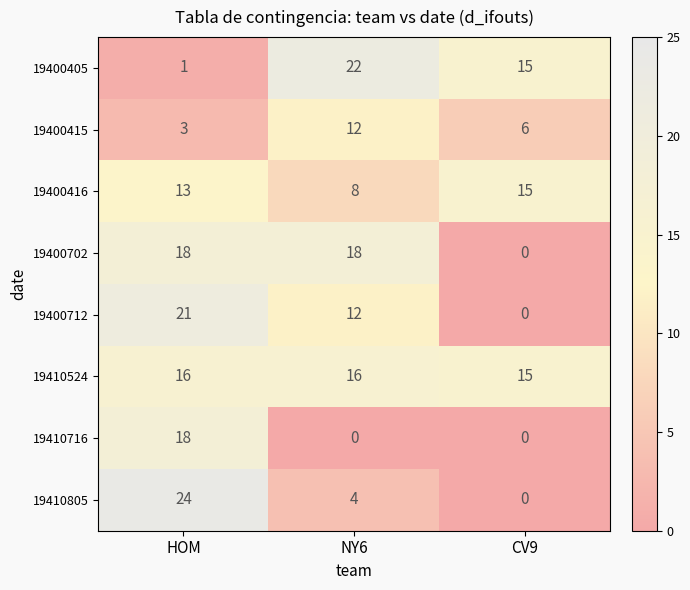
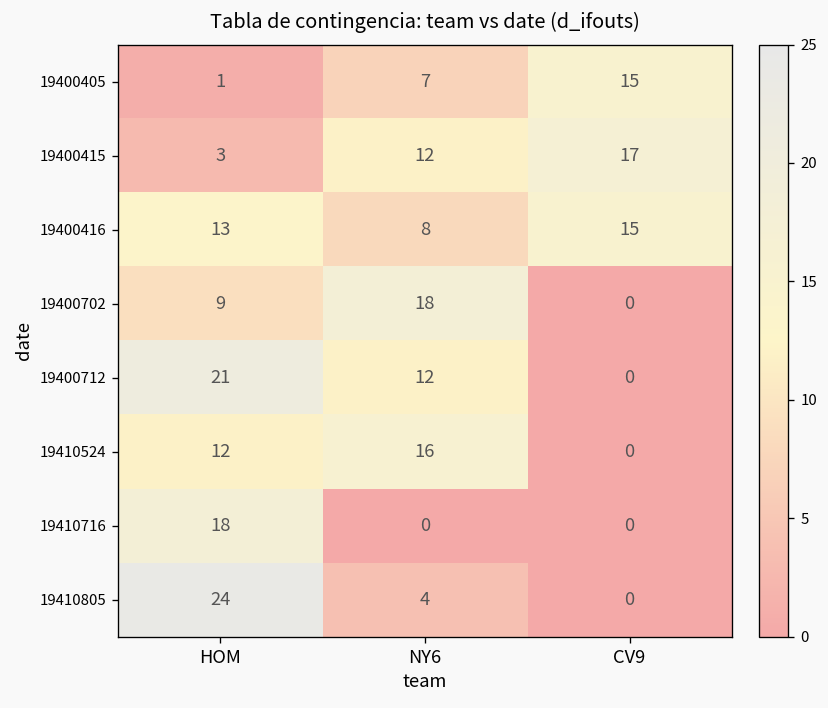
  {
    "19400405": {
      "HOM": 1,
-     "NY6": 22,
+     "NY6": 7,
      "CV9": 15
    },
    "19400415": {
      "HOM": 3,
      "NY6": 12,
-     "CV9": 6
+     "CV9": 17
    },
    "19400416": {
      "HOM": 13,
      "NY6": 8,
      "CV9": 15
    },
    "19400702": {
-     "HOM": 18,
+     "HOM": 9,
      "NY6": 18,
      "CV9": 0
    },
    "19400712": {
      "HOM": 21,
      "NY6": 12,
      "CV9": 0
    },
    "19410524": {
-     "HOM": 16,
+     "HOM": 12,
      "NY6": 16,
-     "CV9": 15
+     "CV9": 0
    },
    "19410716": {
      "HOM": 18,
      "NY6": 0,
      "CV9": 0
    },
    "19410805": {
      "HOM": 24,
      "NY6": 4,
      "CV9": 0
    }
  }
